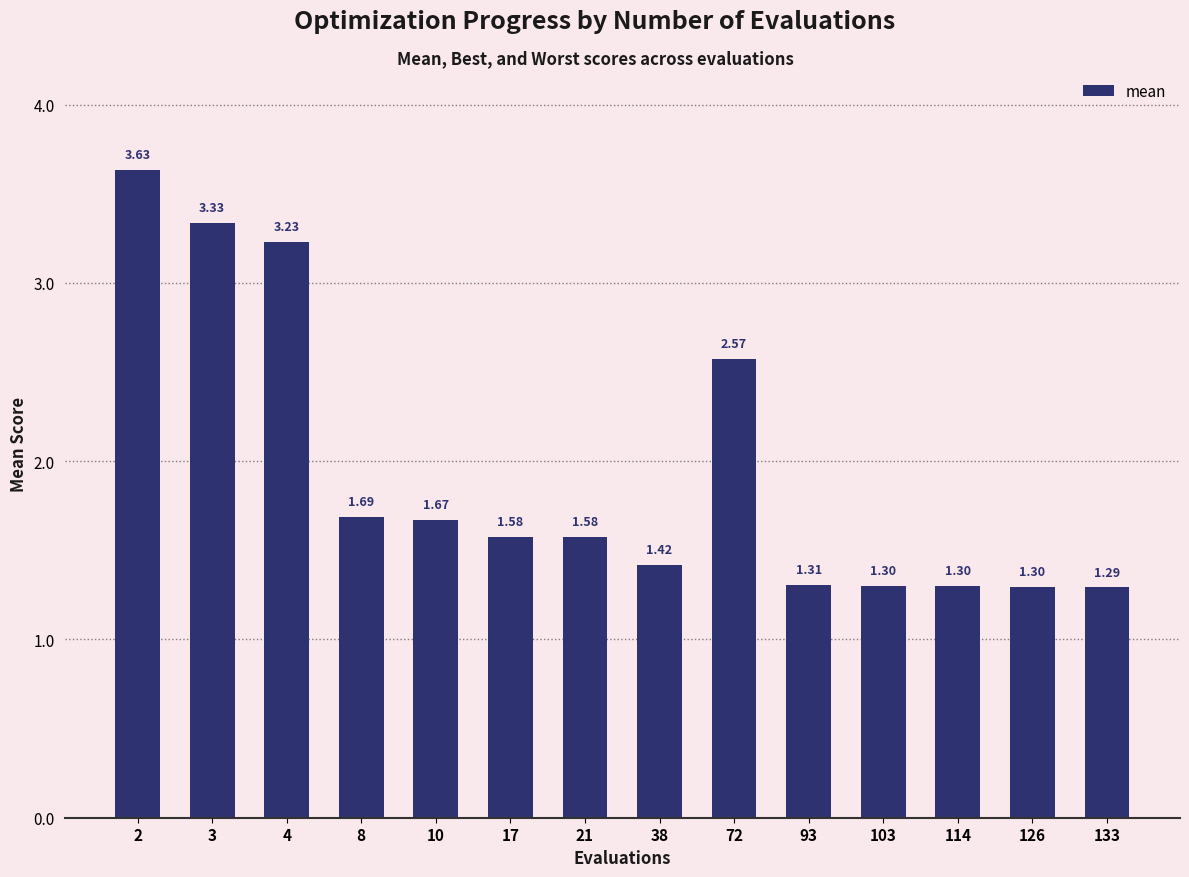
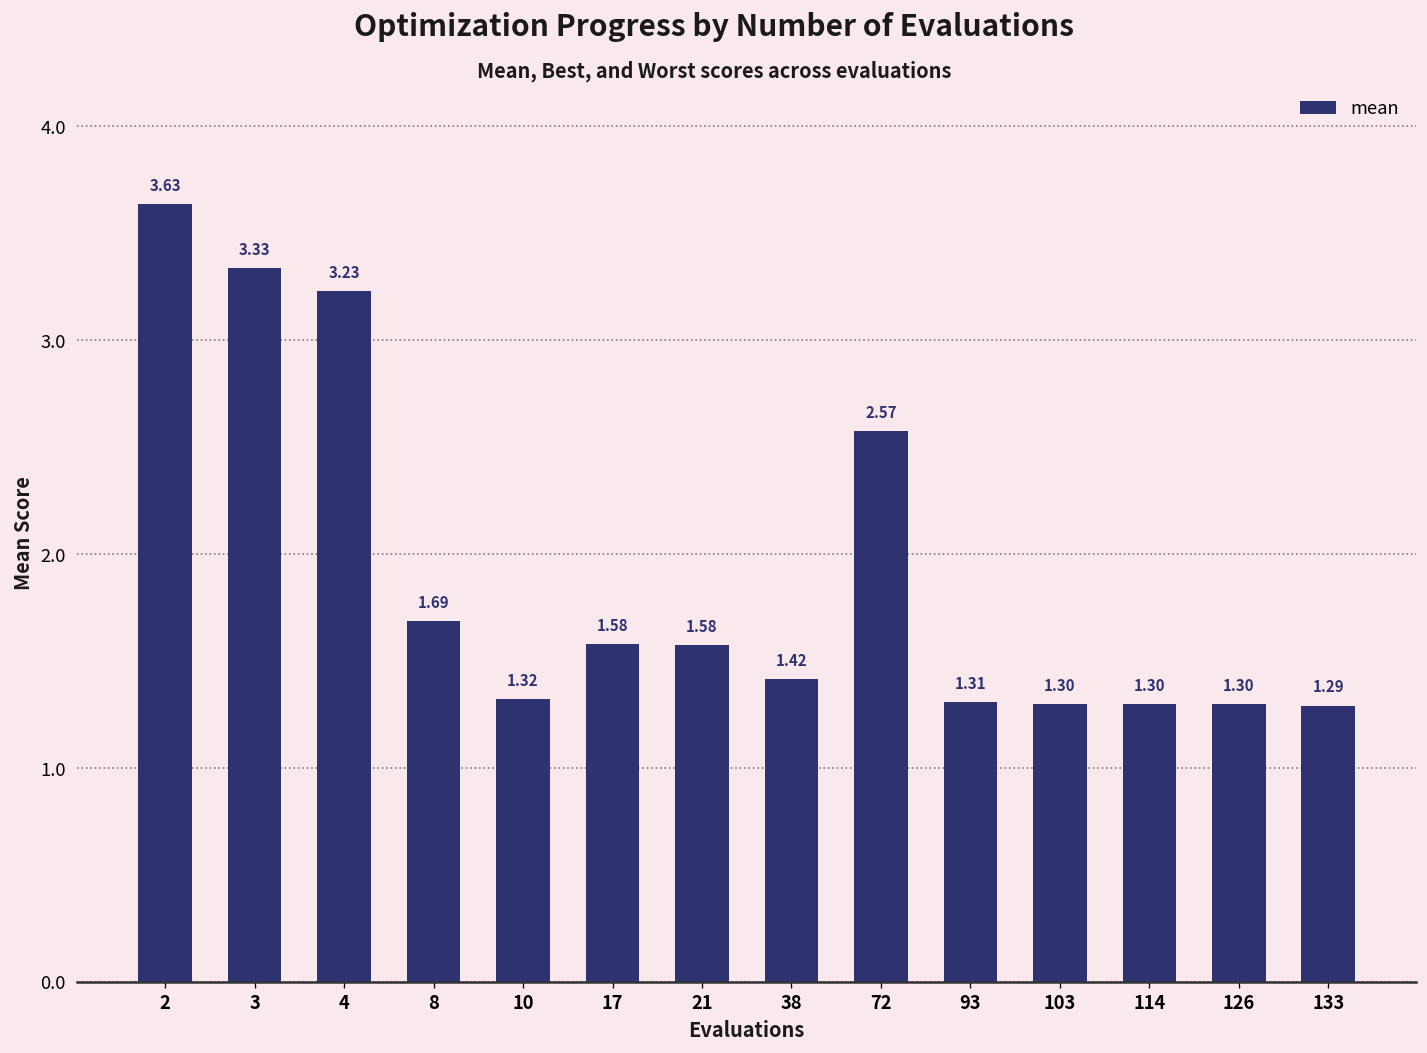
  {
    "2": 3.63,
    "3": 3.33,
    "4": 3.23,
    "8": 1.69,
-   "10": 1.67,
+   "10": 1.32,
    "17": 1.58,
    "21": 1.58,
    "38": 1.42,
    "72": 2.57,
    "93": 1.31,
    "103": 1.30,
    "114": 1.30,
    "126": 1.30,
    "133": 1.29
  }
